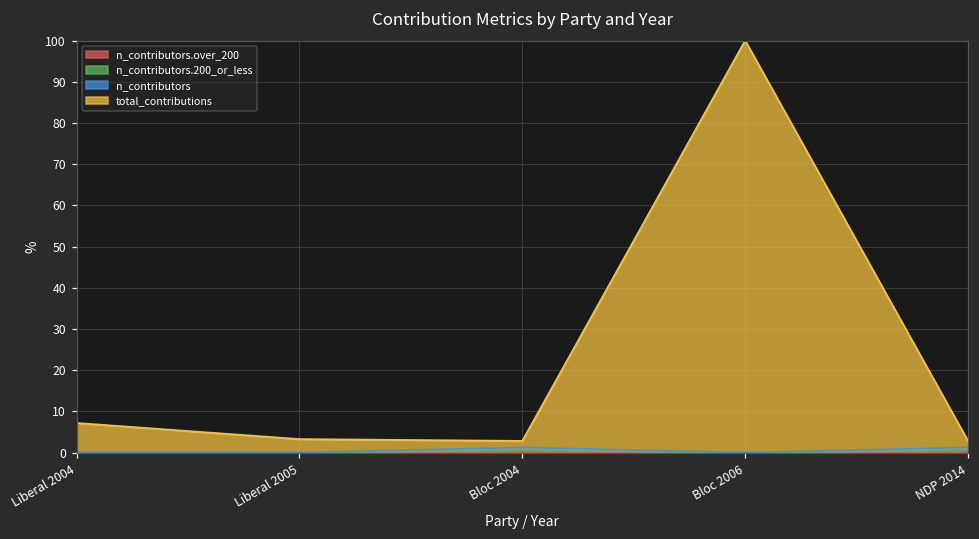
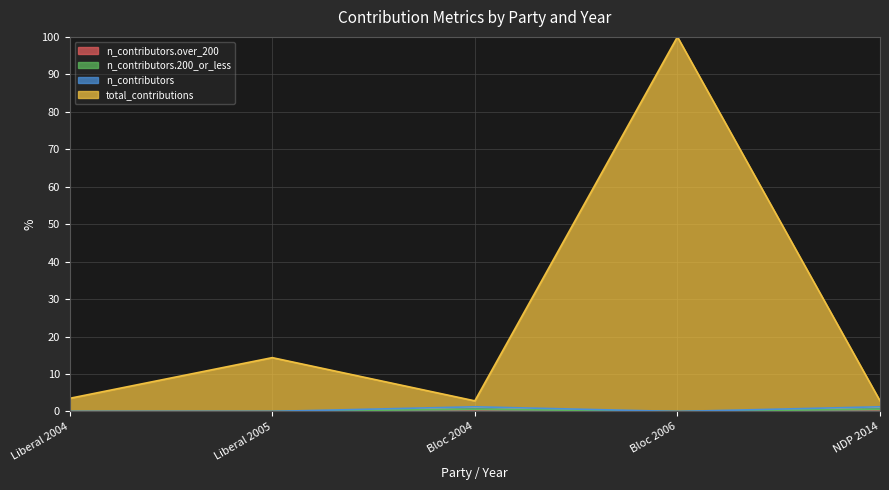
  {
    "total_contributions": {
-     "Liberal 2004": 7,
-     "Liberal 2005": 3,
+     "Liberal 2004": 3,
+     "Liberal 2005": 14,
      "Bloc 2004": 2,
      "Bloc 2006": 100,
      "NDP 2014": 2
    }
  }
